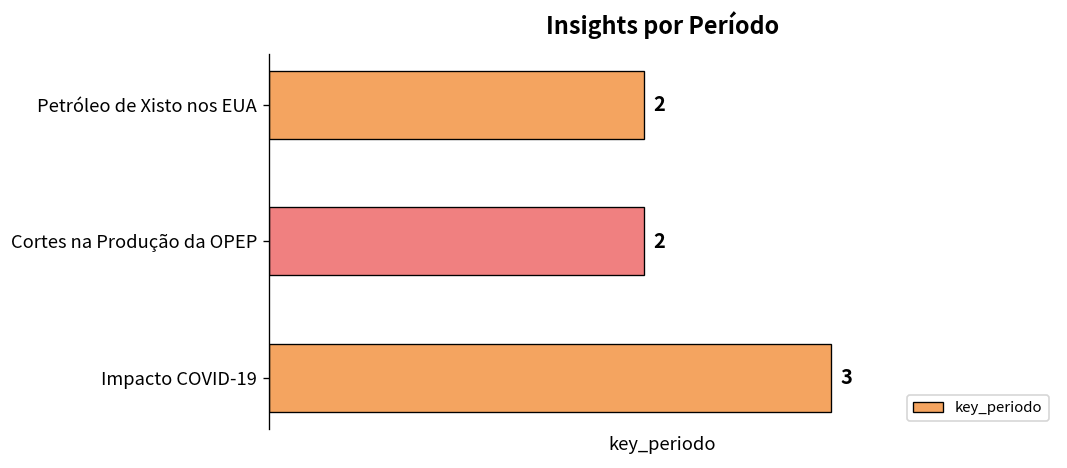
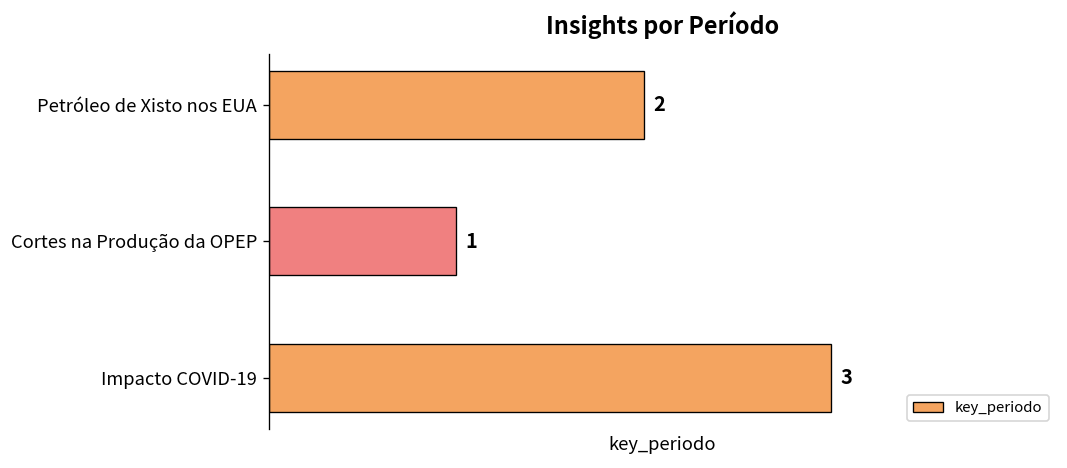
  {
    "Petróleo de Xisto nos EUA": 2,
-   "Cortes na Produção da OPEP": 2,
+   "Cortes na Produção da OPEP": 1,
    "Impacto COVID-19": 3
  }
